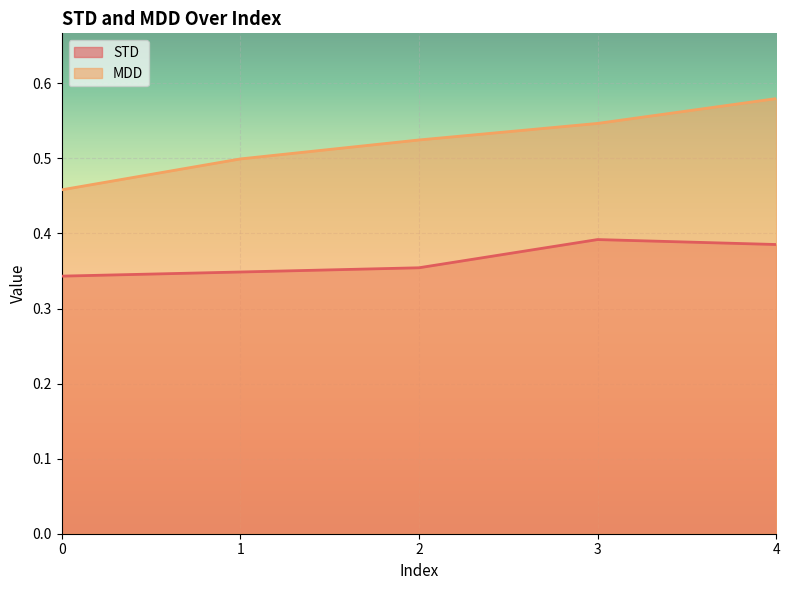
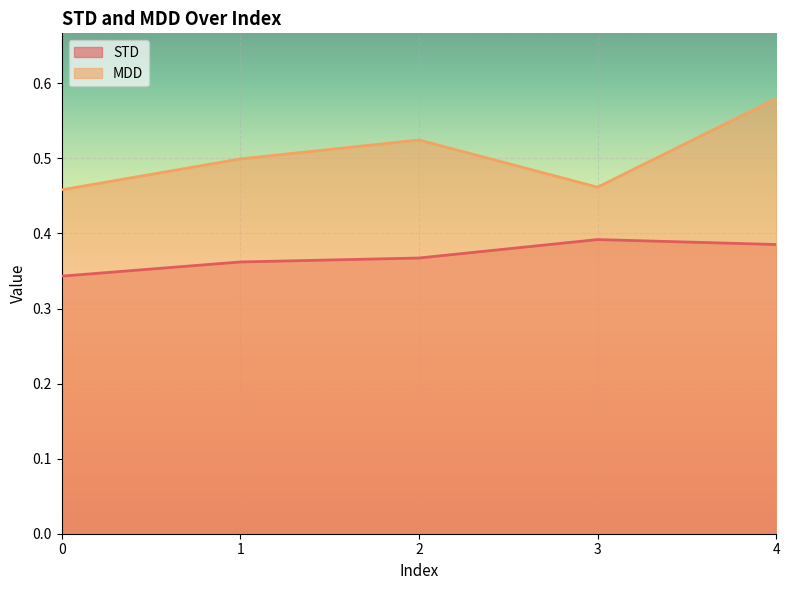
  {
    "STD": {
      "0": 0.34,
-     "1": 0.35,
-     "2": 0.35,
+     "1": 0.36,
+     "2": 0.37,
      "3": 0.39,
      "4": 0.39
    },
    "MDD": {
      "0": 0.46,
      "1": 0.50,
      "2": 0.52,
-     "3": 0.55,
+     "3": 0.46,
      "4": 0.58
    }
  }
